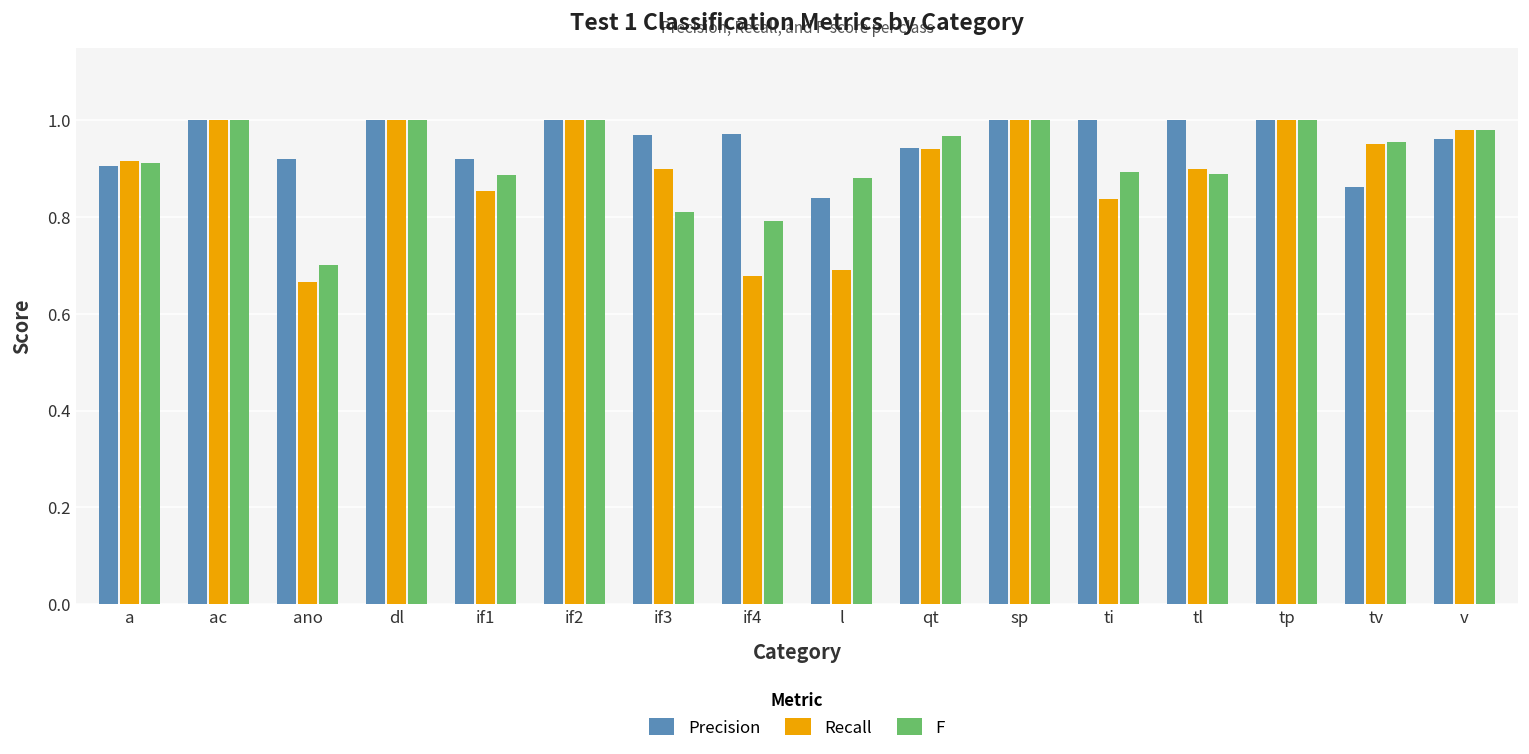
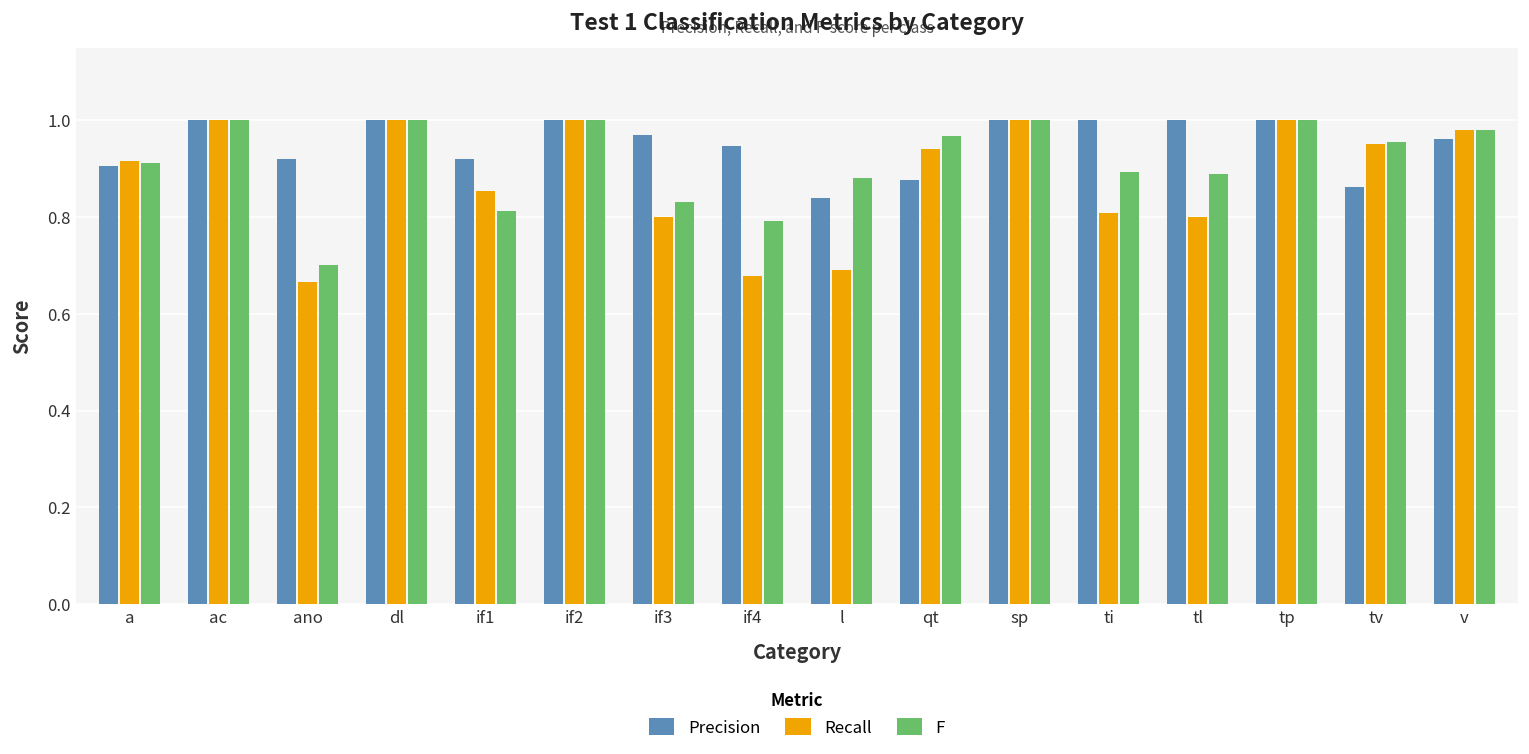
  {
    "Precision": {
      "a": 0.91,
      "ac": 1.00,
      "ano": 0.92,
      "dl": 1.00,
      "if1": 0.92,
      "if2": 1.00,
      "if3": 0.97,
-     "if4": 0.97,
+     "if4": 0.95,
      "l": 0.84,
-     "qt": 0.94,
+     "qt": 0.88,
      "sp": 1.00,
      "ti": 1.00,
      "tl": 1.00,
      "tp": 1.00,
      "tv": 0.86,
      "v": 0.96
    },
    "Recall": {
      "a": 0.92,
      "ac": 1.00,
      "ano": 0.67,
      "dl": 1.00,
      "if1": 0.85,
      "if2": 1.00,
-     "if3": 0.9,
+     "if3": 0.8,
      "if4": 0.68,
      "l": 0.69,
      "qt": 0.94,
      "sp": 1.00,
-     "ti": 0.84,
-     "tl": 0.9,
+     "ti": 0.81,
+     "tl": 0.8,
      "tp": 1.00,
      "tv": 0.95,
      "v": 0.98
    },
    "F": {
      "a": 0.91,
      "ac": 1.00,
      "ano": 0.70,
      "dl": 1.00,
-     "if1": 0.89,
+     "if1": 0.81,
      "if2": 1.00,
-     "if3": 0.81,
+     "if3": 0.83,
      "if4": 0.79,
      "l": 0.88,
      "qt": 0.97,
      "sp": 1.00,
      "ti": 0.89,
      "tl": 0.89,
      "tp": 1.00,
      "tv": 0.96,
      "v": 0.98
    }
  }
